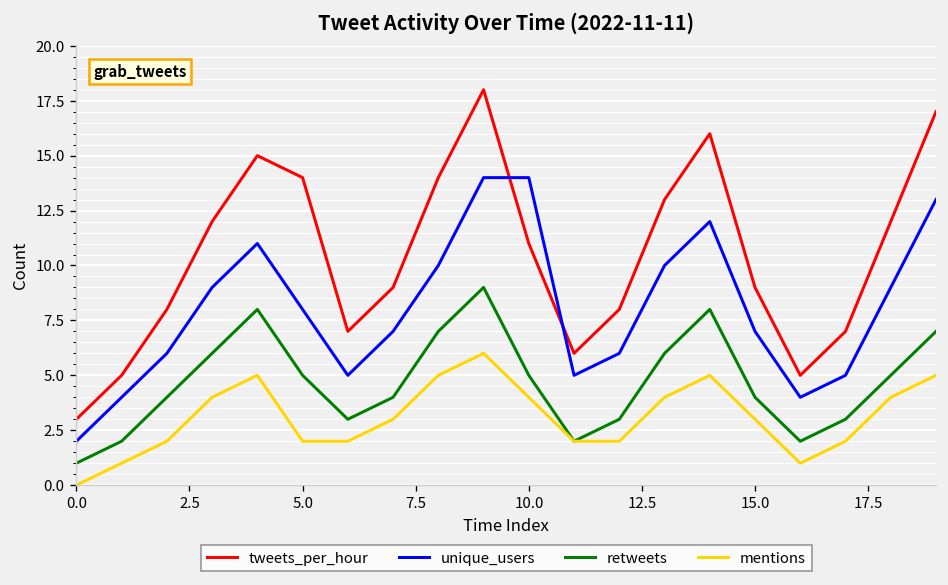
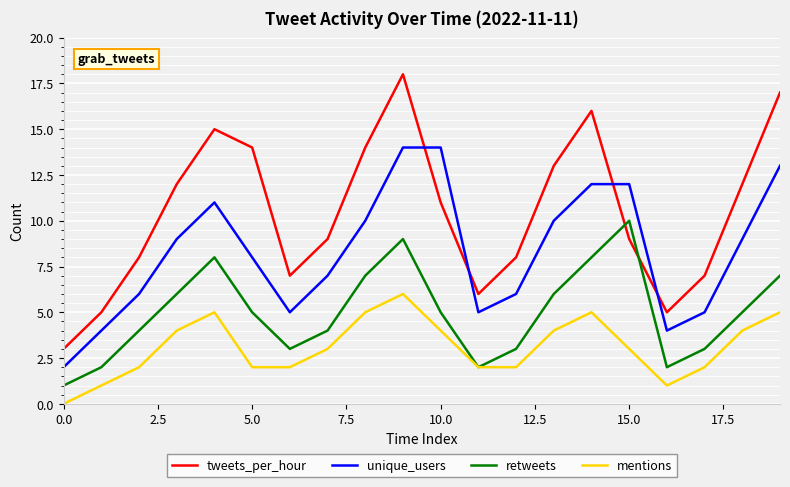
  {
    "tweets_per_hour": {
      "0.0": 3,
      "5.0": 14,
      "10.0": 11,
      "15.0": 9
    },
    "unique_users": {
      "0.0": 2,
      "5.0": 8,
      "10.0": 14,
-     "15.0": 7
+     "15.0": 12
    },
    "retweets": {
      "0.0": 1,
      "5.0": 5,
      "10.0": 5,
-     "15.0": 4
+     "15.0": 10
    },
    "mentions": {
      "0.0": 0,
      "5.0": 2,
      "10.0": 4,
      "15.0": 3
    }
  }
